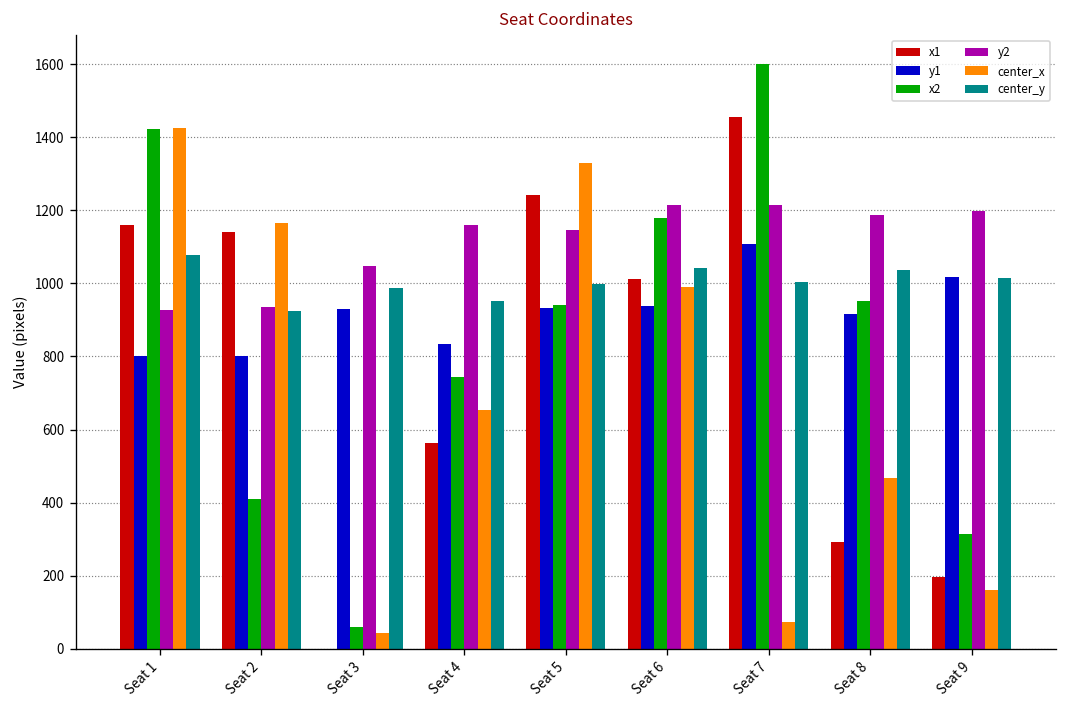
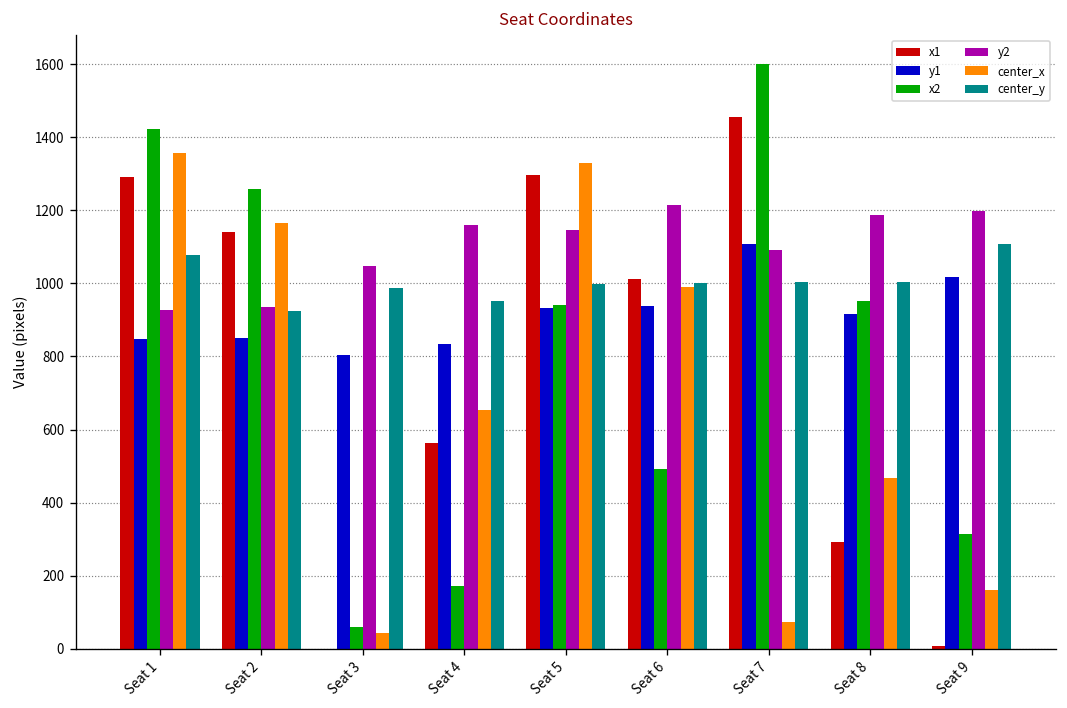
  {
    "x1": {
-     "Seat 1": 1160,
+     "Seat 1": 1290,
      "Seat 2": 1140,
      "Seat 3": 0,
      "Seat 4": 560,
-     "Seat 5": 1240,
+     "Seat 5": 1300,
      "Seat 6": 1010,
      "Seat 7": 1460,
      "Seat 8": 290,
-     "Seat 9": 190
+     "Seat 9": 10
    },
    "y1": {
-     "Seat 1": 800,
-     "Seat 2": 800,
-     "Seat 3": 930,
+     "Seat 1": 850,
+     "Seat 2": 850,
+     "Seat 3": 800,
      "Seat 4": 830,
      "Seat 5": 930,
      "Seat 6": 940,
      "Seat 7": 1110,
      "Seat 8": 920,
      "Seat 9": 1020
    },
    "x2": {
      "Seat 1": 1420,
-     "Seat 2": 410,
+     "Seat 2": 1260,
      "Seat 3": 60,
-     "Seat 4": 740,
+     "Seat 4": 170,
      "Seat 5": 940,
-     "Seat 6": 1180,
+     "Seat 6": 490,
      "Seat 7": 1600,
      "Seat 8": 950,
      "Seat 9": 310
    },
    "y2": {
      "Seat 1": 930,
      "Seat 2": 940,
      "Seat 3": 1050,
      "Seat 4": 1160,
      "Seat 5": 1150,
      "Seat 6": 1220,
-     "Seat 7": 1220,
+     "Seat 7": 1090,
      "Seat 8": 1190,
      "Seat 9": 1200
    },
    "center_x": {
-     "Seat 1": 1420,
+     "Seat 1": 1360,
      "Seat 2": 1170,
      "Seat 3": 40,
      "Seat 4": 650,
      "Seat 5": 1330,
      "Seat 6": 990,
      "Seat 7": 70,
      "Seat 8": 470,
      "Seat 9": 160
    },
    "center_y": {
      "Seat 1": 1080,
      "Seat 2": 930,
      "Seat 3": 990,
      "Seat 4": 950,
      "Seat 5": 1000,
-     "Seat 6": 1040,
+     "Seat 6": 1000,
      "Seat 7": 1000,
-     "Seat 8": 1040,
-     "Seat 9": 1010
+     "Seat 8": 1000,
+     "Seat 9": 1110
    }
  }
